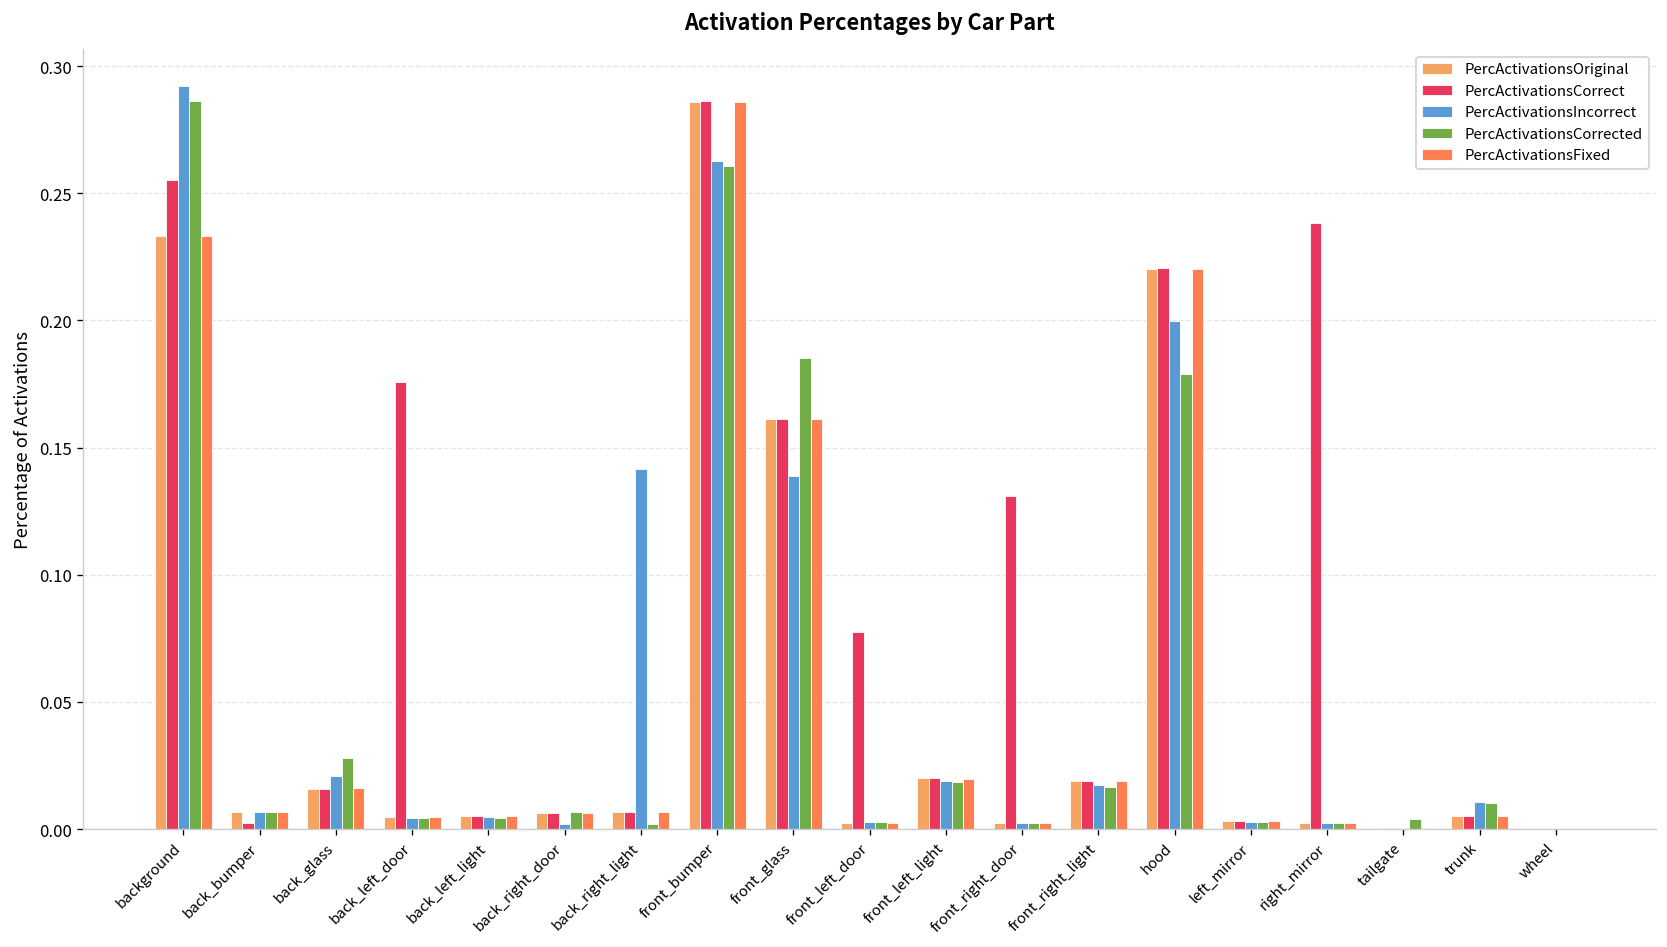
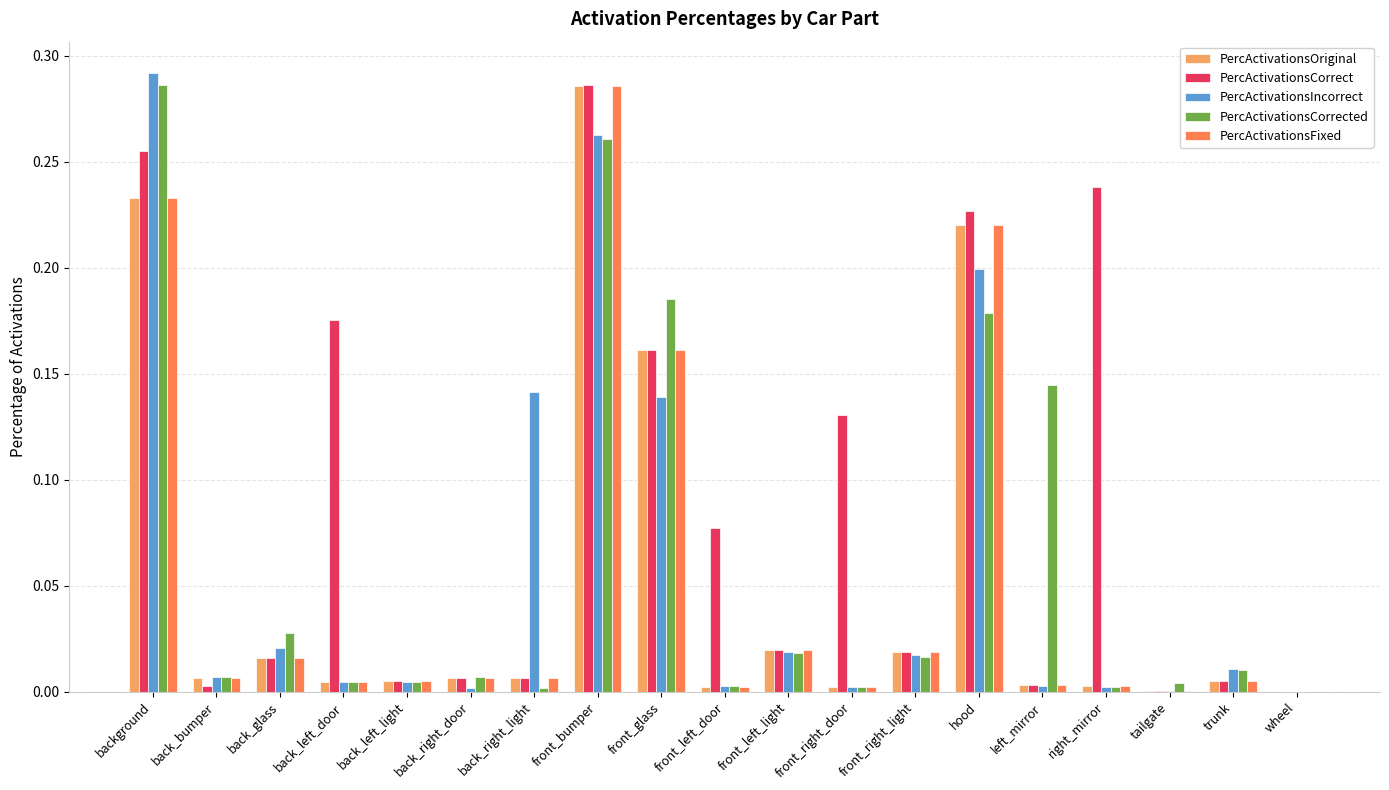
  {
    "PercActivationsCorrect": {
      "background": 0.255,
      "back_bumper": 0.003,
      "back_glass": 0.016,
      "back_left_door": 0.176,
      "back_left_light": 0.005,
      "back_right_door": 0.006,
      "back_right_light": 0.007,
      "front_bumper": 0.286,
      "front_glass": 0.161,
      "front_left_door": 0.077,
      "front_left_light": 0.020,
      "front_right_door": 0.131,
      "front_right_light": 0.019,
-     "hood": 0.221,
+     "hood": 0.227,
      "left_mirror": 0.003,
      "right_mirror": 0.238,
      "trunk": 0.005
    },
    "PercActivationsIncorrect": {
      "background": 0.292,
      "back_bumper": 0.007,
      "back_glass": 0.021,
      "back_left_door": 0.004,
      "back_left_light": 0.005,
      "back_right_door": 0.002,
      "back_right_light": 0.141,
      "front_bumper": 0.263,
      "front_glass": 0.139,
      "front_left_door": 0.003,
      "front_left_light": 0.019,
      "front_right_door": 0.002,
      "front_right_light": 0.017,
      "hood": 0.200,
      "left_mirror": 0.003,
      "right_mirror": 0.002,
      "trunk": 0.011
    },
    "PercActivationsCorrected": {
      "background": 0.286,
      "back_bumper": 0.007,
      "back_glass": 0.028,
      "back_left_door": 0.004,
      "back_left_light": 0.005,
      "back_right_door": 0.007,
      "back_right_light": 0.002,
      "front_bumper": 0.261,
      "front_glass": 0.185,
      "front_left_door": 0.003,
      "front_left_light": 0.018,
      "front_right_door": 0.002,
      "front_right_light": 0.017,
      "hood": 0.179,
-     "left_mirror": 0.003,
+     "left_mirror": 0.145,
      "right_mirror": 0.002,
      "tailgate": 0.004,
      "trunk": 0.010
    }
  }
